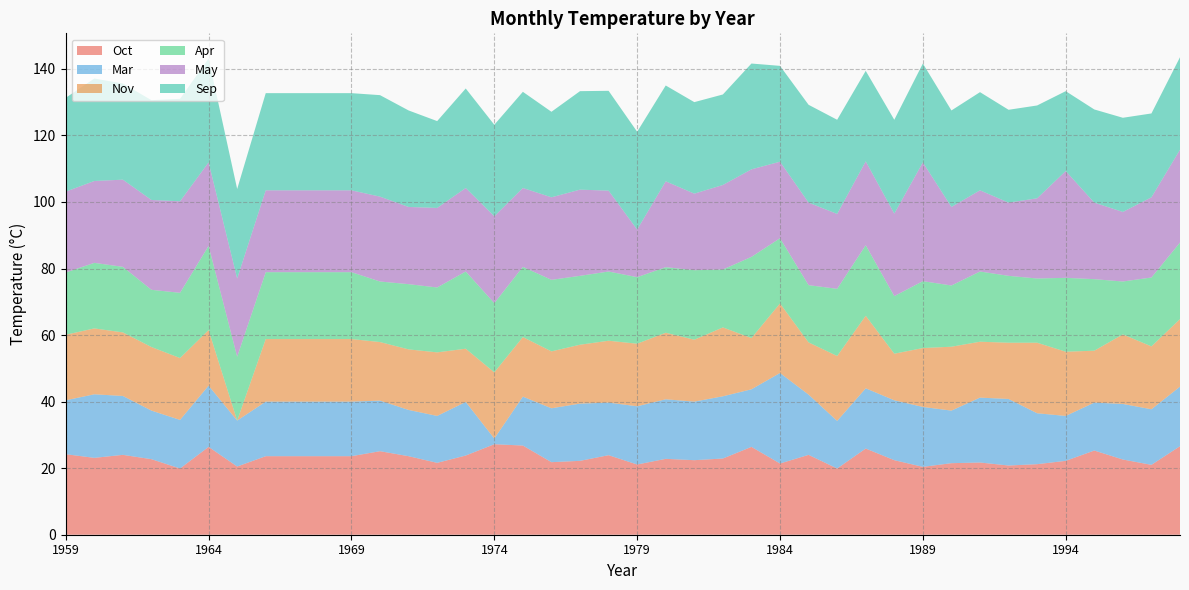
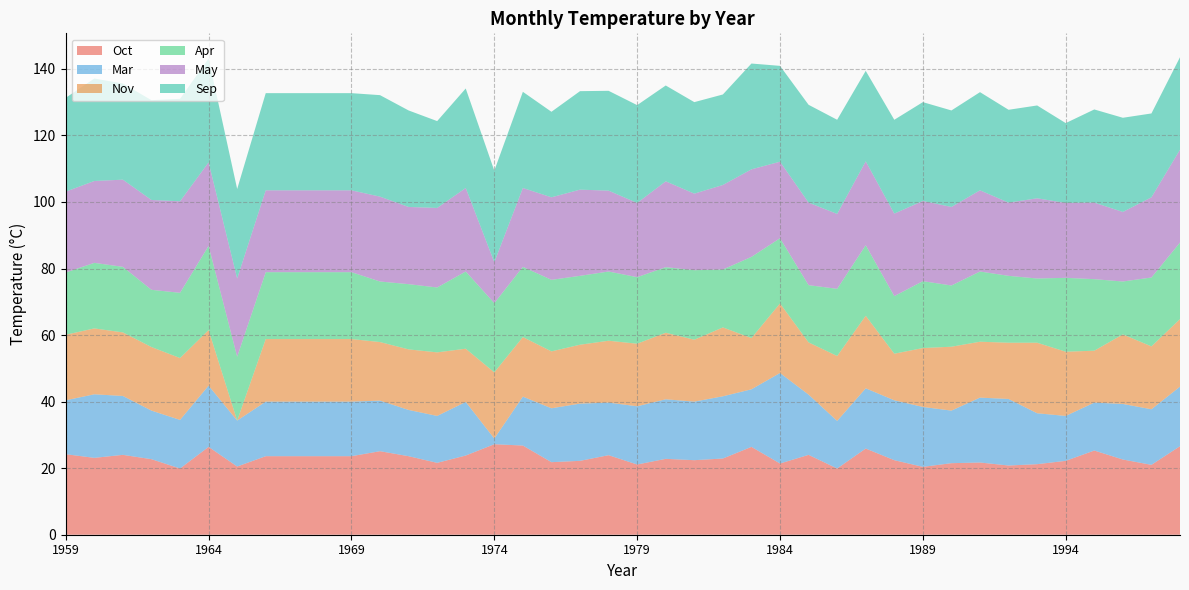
  {
    "Mar": {
      "1959": 16,
      "1964": 18,
      "1969": 16,
      "1974": 2,
      "1979": 18,
      "1984": 27,
      "1989": 18,
      "1994": 14
    },
    "May": {
      "1959": 24,
      "1964": 25,
      "1969": 25,
-     "1974": 26,
-     "1979": 14,
+     "1974": 12,
+     "1979": 22,
      "1984": 23,
-     "1989": 36,
-     "1994": 32
+     "1989": 24,
+     "1994": 23
    }
  }
